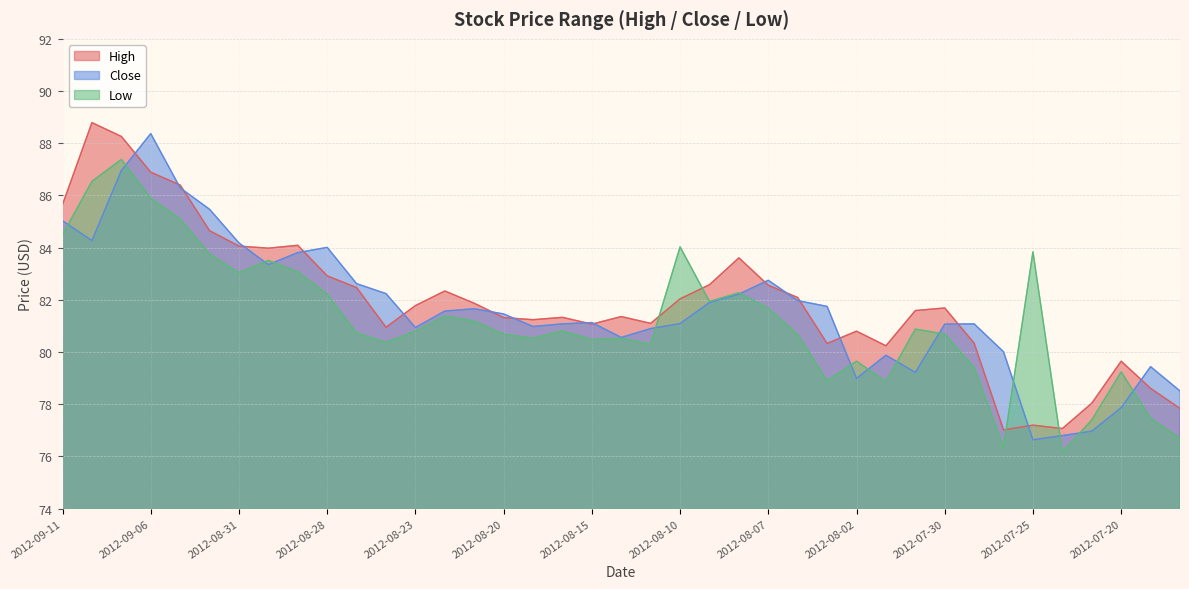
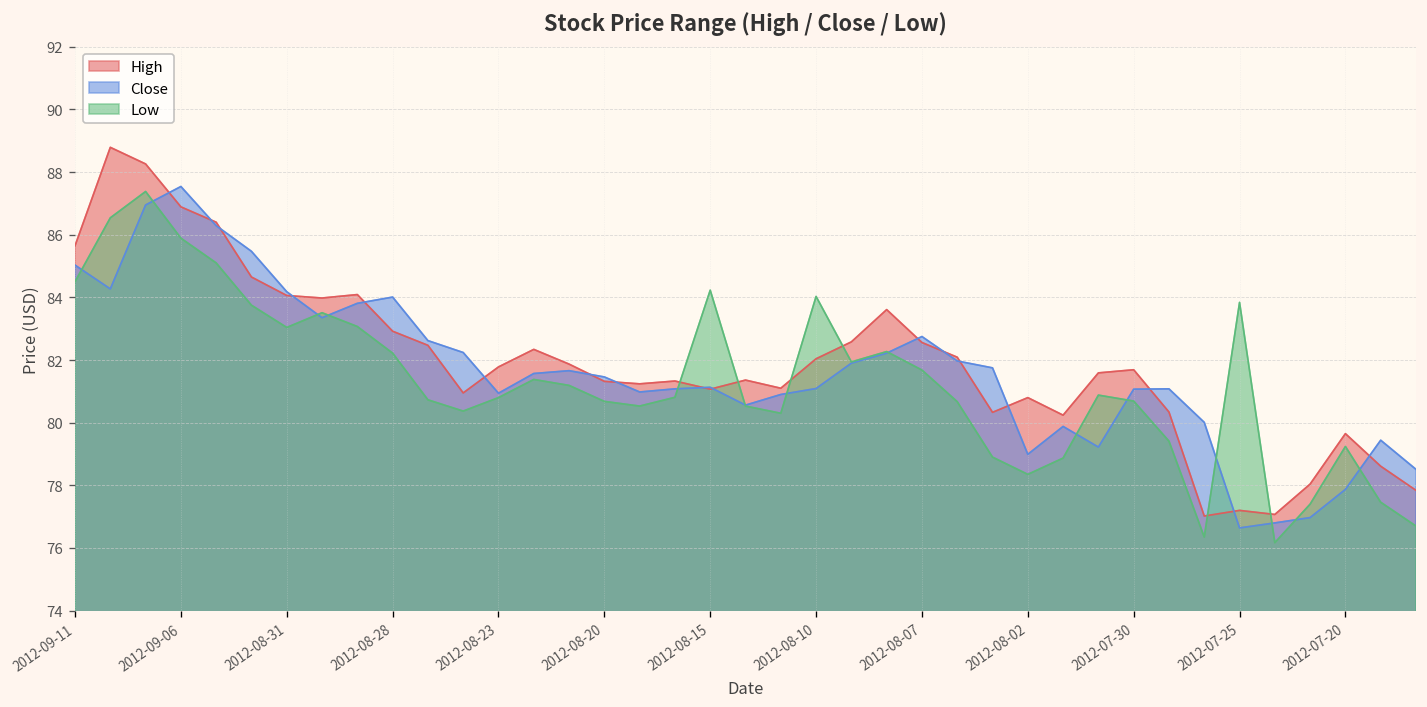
  {
    "High": {
      "2012-09-11": 85.7,
      "2012-09-06": 86.9,
      "2012-08-31": 84.1,
      "2012-08-28": 82.9,
      "2012-08-23": 81.8,
      "2012-08-20": 81.3,
      "2012-08-10": 82.0,
      "2012-08-07": 82.6,
      "2012-08-02": 80.8,
      "2012-07-30": 81.7,
      "2012-07-25": 77.2,
      "2012-07-20": 79.7
    },
    "Close": {
      "2012-09-11": 85.0,
-     "2012-09-06": 88.4,
+     "2012-09-06": 87.5,
      "2012-08-31": 84.2,
      "2012-08-28": 84.0,
      "2012-08-23": 80.9,
      "2012-08-20": 81.5,
      "2012-08-10": 81.1,
      "2012-08-07": 82.8,
      "2012-08-02": 79.0,
      "2012-07-30": 81.1,
      "2012-07-25": 76.6,
      "2012-07-20": 77.9
    },
    "Low": {
      "2012-09-11": 84.5,
      "2012-09-06": 85.9,
      "2012-08-31": 83.0,
      "2012-08-28": 82.2,
      "2012-08-23": 80.8,
      "2012-08-20": 80.7,
-     "2012-08-15": 80.5,
+     "2012-08-15": 84.2,
      "2012-08-10": 84.0,
      "2012-08-07": 81.7,
-     "2012-08-02": 79.7,
+     "2012-08-02": 78.4,
      "2012-07-30": 80.7,
      "2012-07-25": 83.8,
      "2012-07-20": 79.2
    }
  }
